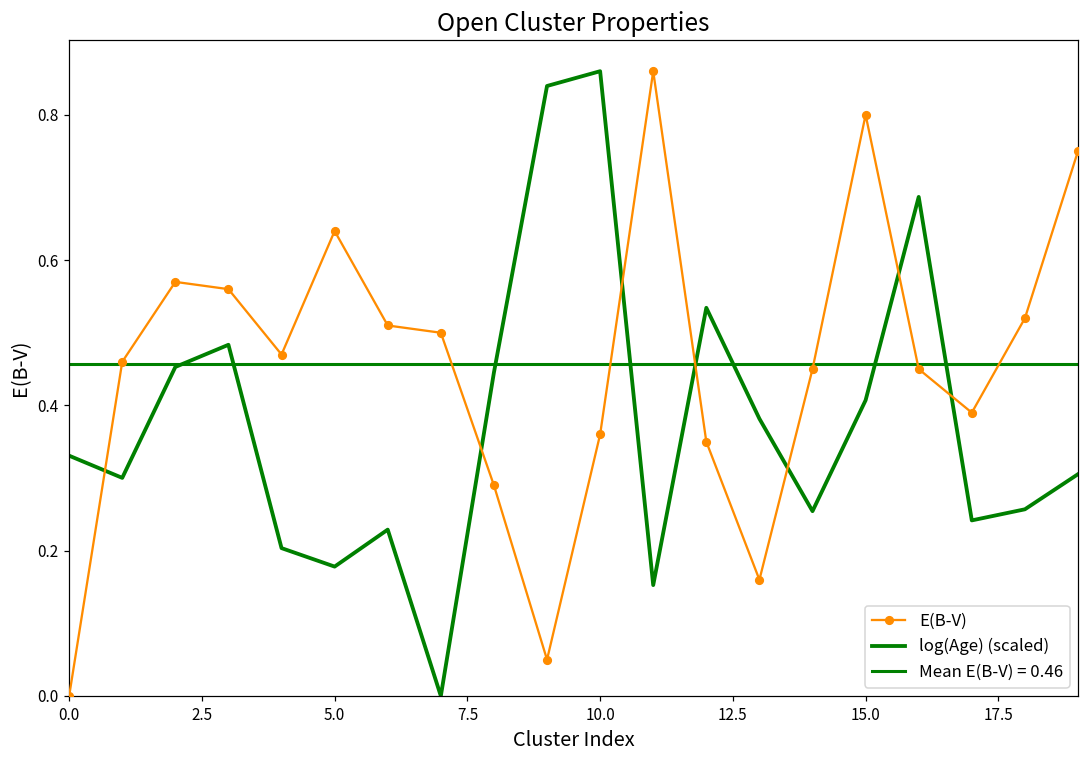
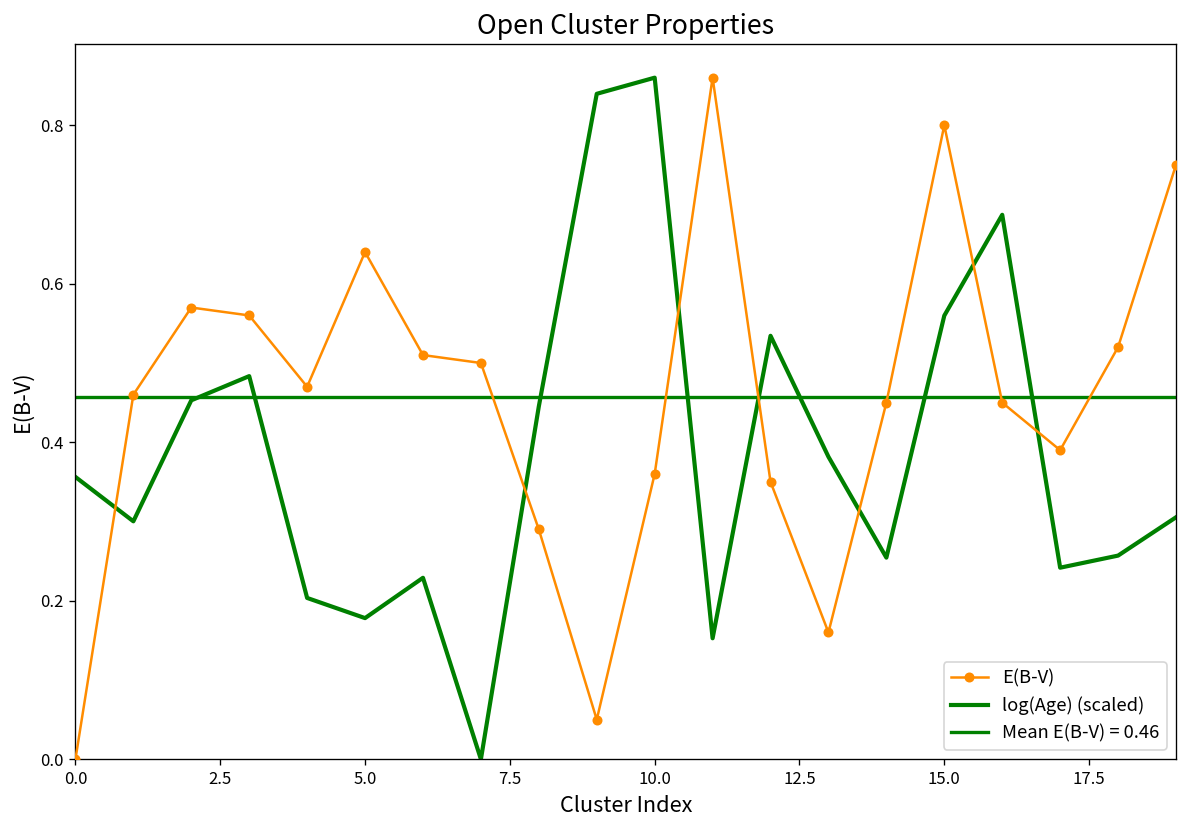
  {
    "E(B-V)": {
      "0.0": 0.00,
      "5.0": 0.64,
      "10.0": 0.36,
      "15.0": 0.80
    },
    "log(Age) (scaled)": {
-     "0.0": 0.33,
+     "0.0": 0.36,
      "5.0": 0.18,
      "10.0": 0.86,
-     "15.0": 0.41
+     "15.0": 0.56
    }
  }
